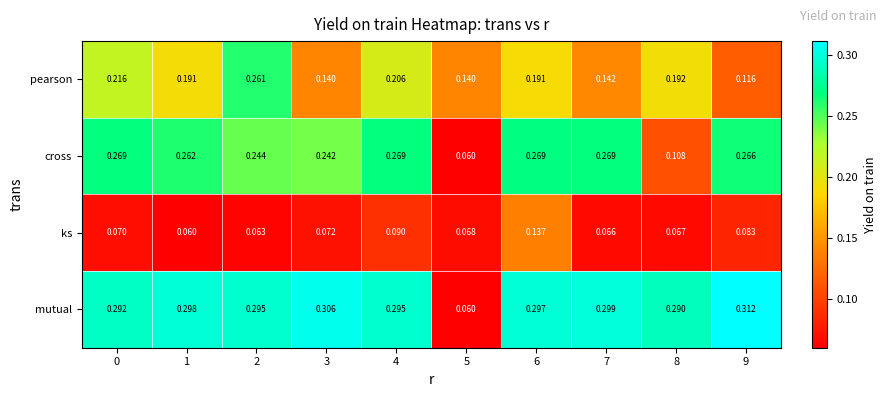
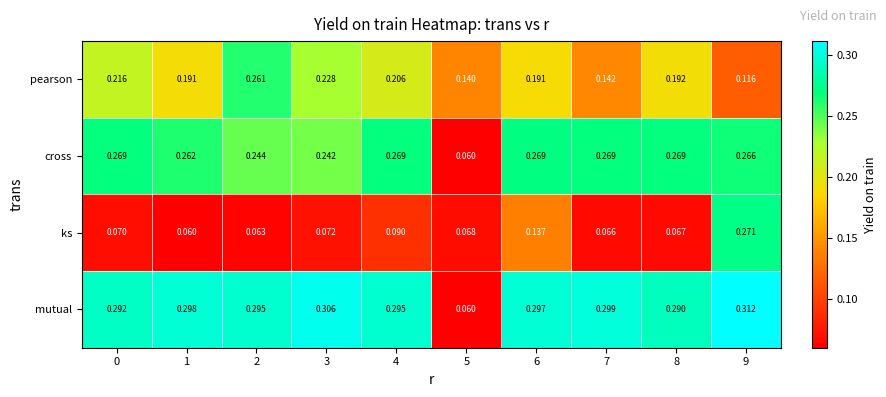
  {
    "pearson": {
      "0": 0.216,
      "1": 0.191,
      "2": 0.261,
-     "3": 0.140,
+     "3": 0.228,
      "4": 0.206,
      "5": 0.140,
      "6": 0.191,
      "7": 0.142,
      "8": 0.192,
      "9": 0.116
    },
    "cross": {
      "0": 0.269,
      "1": 0.262,
      "2": 0.244,
      "3": 0.242,
      "4": 0.269,
      "5": 0.060,
      "6": 0.269,
      "7": 0.269,
-     "8": 0.108,
+     "8": 0.269,
      "9": 0.266
    },
    "ks": {
      "0": 0.070,
      "1": 0.060,
      "2": 0.063,
      "3": 0.072,
      "4": 0.090,
      "5": 0.068,
      "6": 0.137,
      "7": 0.066,
      "8": 0.067,
-     "9": 0.083
+     "9": 0.271
    },
    "mutual": {
      "0": 0.292,
      "1": 0.298,
      "2": 0.295,
      "3": 0.306,
      "4": 0.295,
      "5": 0.060,
      "6": 0.297,
      "7": 0.299,
      "8": 0.290,
      "9": 0.312
    }
  }
